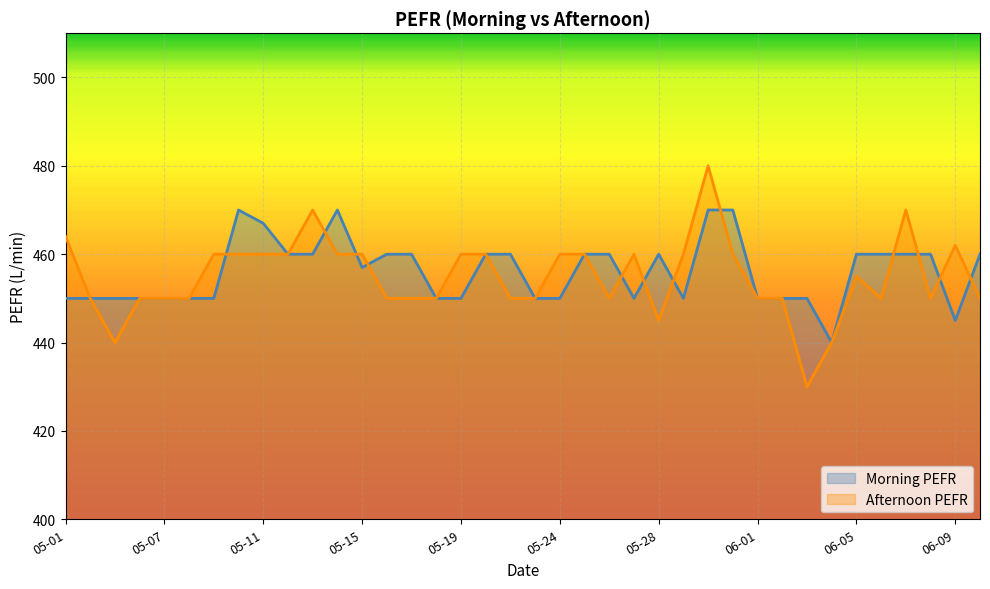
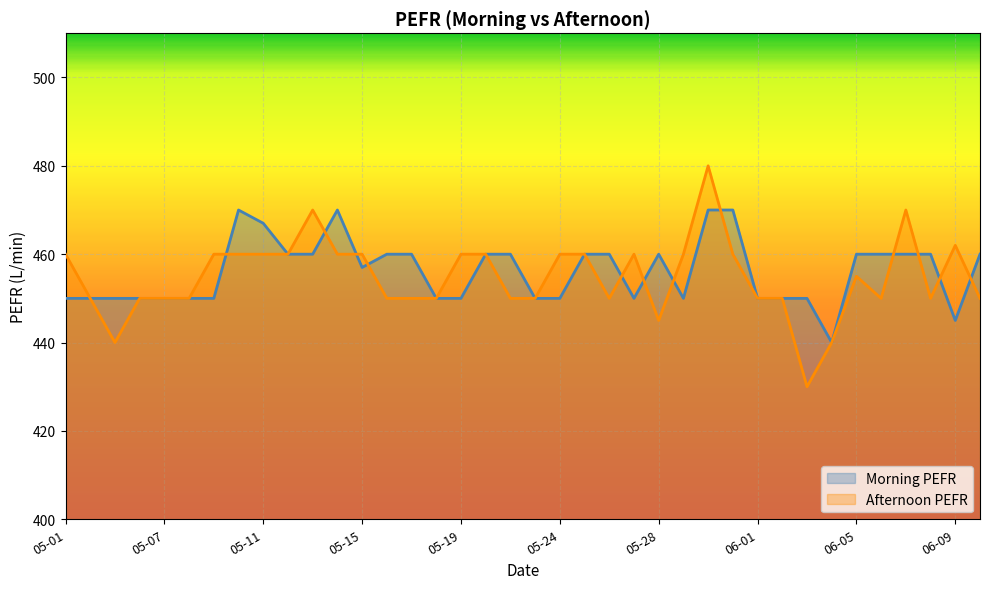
  {
    "Morning PEFR": {
      "05-01": 450,
      "05-11": 467,
      "05-15": 457,
      "05-19": 450,
      "05-24": 450,
      "05-28": 460,
      "06-05": 460,
      "06-09": 445
    },
    "Afternoon PEFR": {
-     "05-01": 464,
+     "05-01": 460,
      "05-11": 460,
      "05-15": 460,
      "05-19": 460,
      "05-24": 460,
      "05-28": 445,
      "06-05": 455,
      "06-09": 462
    }
  }
